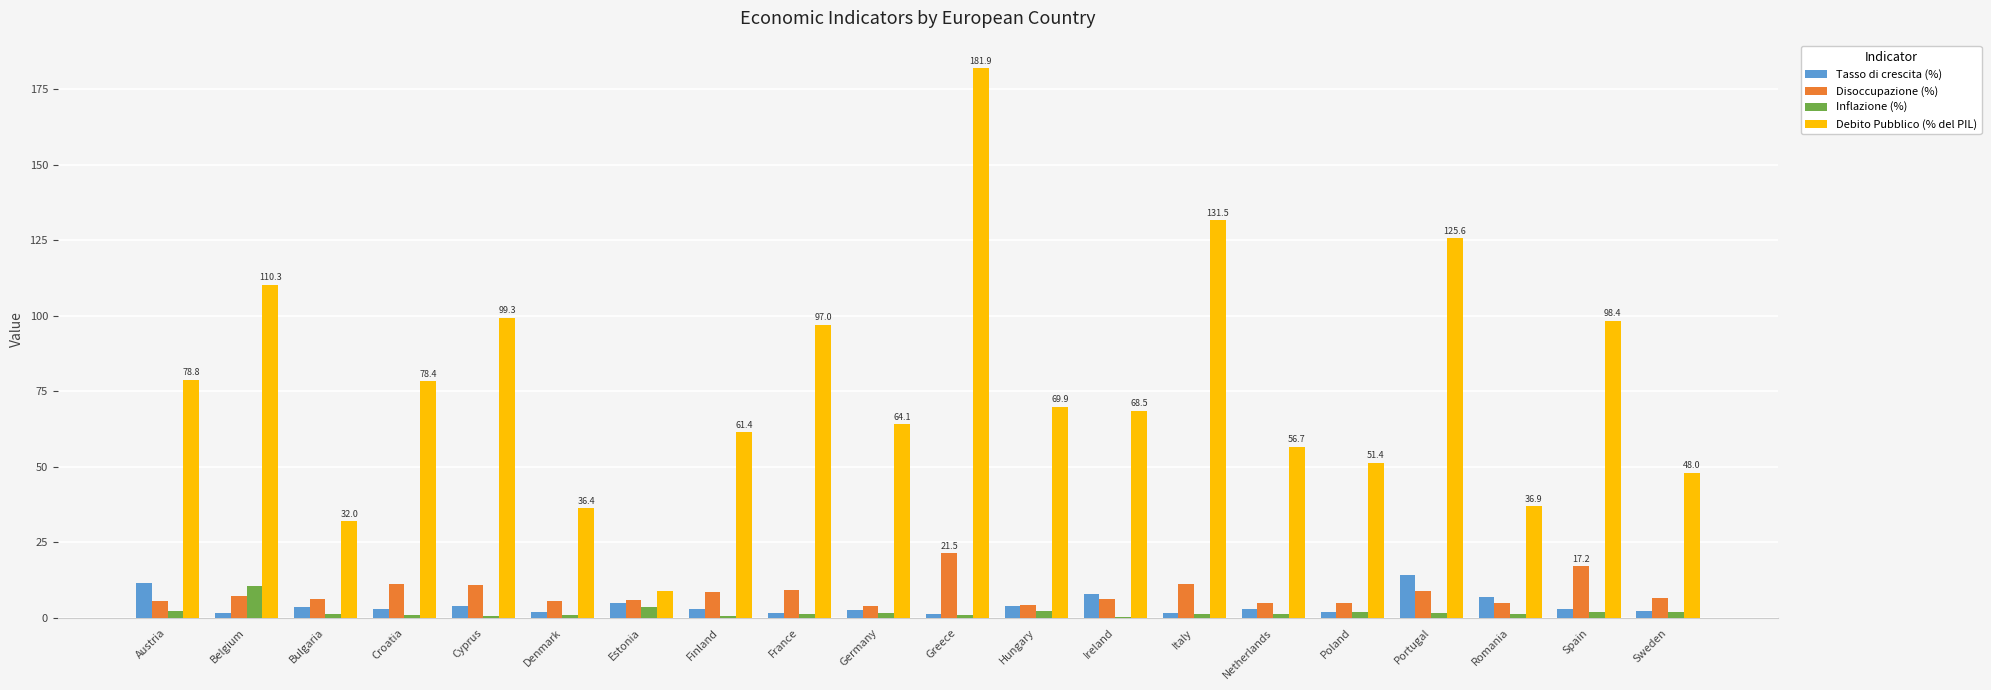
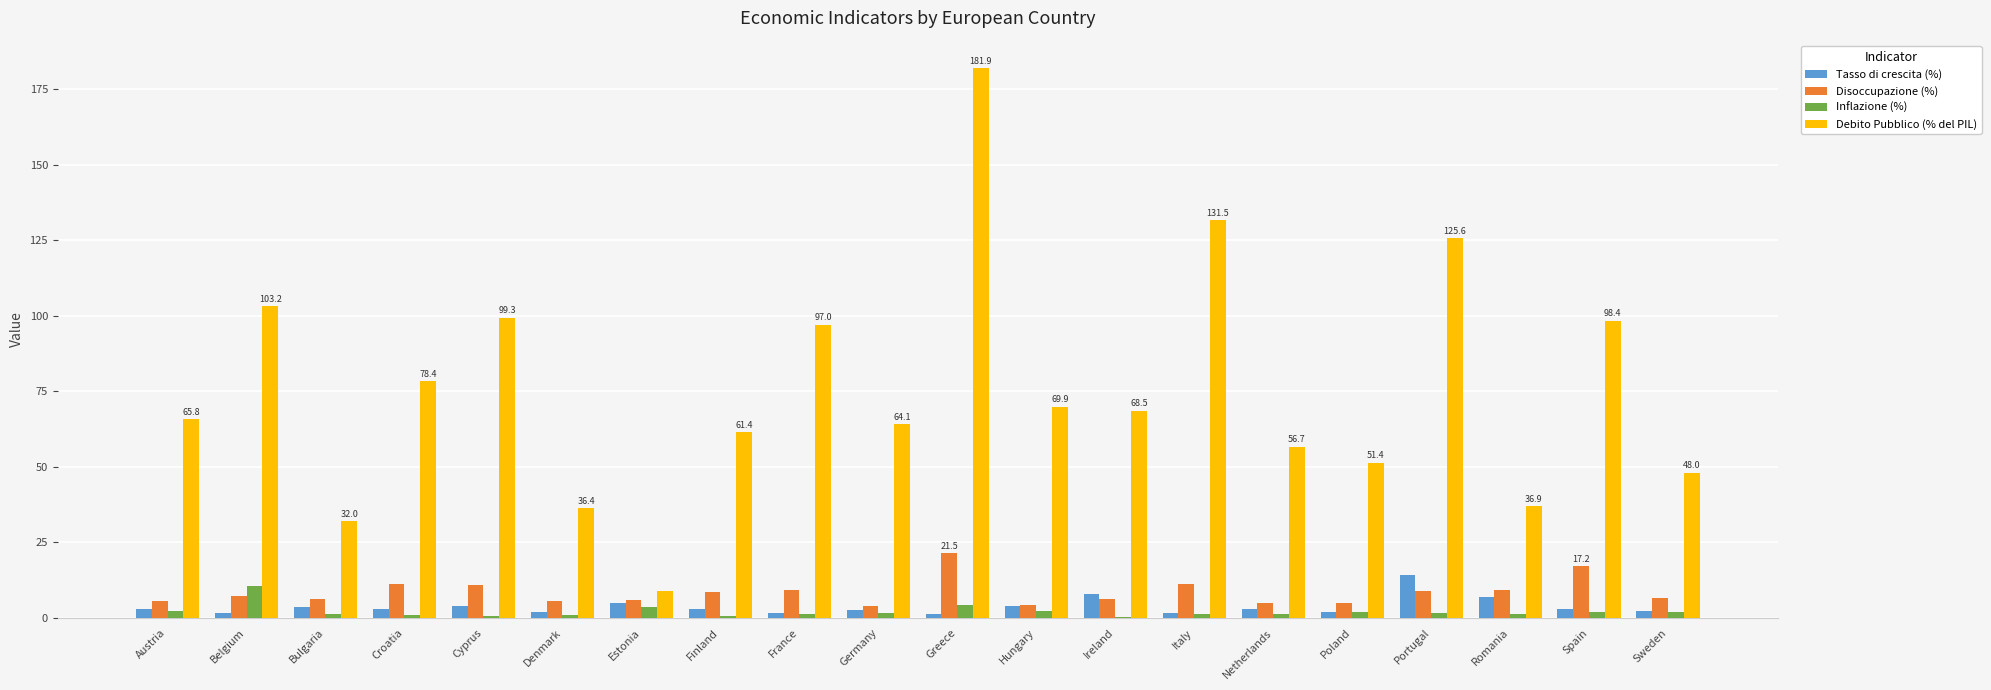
  {
    "Tasso di crescita (%)": {
-     "Austria": 12,
+     "Austria": 3,
      "Belgium": 2,
      "Bulgaria": 4,
      "Croatia": 3,
      "Cyprus": 4,
      "Denmark": 2,
      "Estonia": 5,
      "Finland": 3,
      "France": 2,
      "Germany": 3,
      "Greece": 1,
      "Hungary": 4,
      "Ireland": 8,
      "Italy": 2,
      "Netherlands": 3,
      "Poland": 2,
      "Portugal": 14,
      "Romania": 7,
      "Spain": 3,
      "Sweden": 2
    },
    "Disoccupazione (%)": {
      "Austria": 6,
      "Belgium": 7,
      "Bulgaria": 6,
      "Croatia": 11,
      "Cyprus": 11,
      "Denmark": 6,
      "Estonia": 6,
      "Finland": 9,
      "France": 9,
      "Germany": 4,
      "Hungary": 4,
      "Ireland": 6,
      "Italy": 11,
      "Netherlands": 5,
      "Poland": 5,
      "Portugal": 9,
-     "Romania": 5,
+     "Romania": 9,
      "Sweden": 7
    },
    "Inflazione (%)": {
      "Austria": 2,
      "Belgium": 11,
      "Bulgaria": 1,
      "Croatia": 1,
      "Denmark": 1,
      "Estonia": 4,
      "France": 1,
      "Germany": 2,
-     "Greece": 1,
+     "Greece": 4,
      "Hungary": 2,
      "Italy": 1,
      "Netherlands": 1,
      "Poland": 2,
      "Portugal": 2,
      "Romania": 1,
      "Spain": 2,
      "Sweden": 2
    },
    "Debito Pubblico (% del PIL)": {
-     "Austria": 78.8,
-     "Belgium": 110.3,
+     "Austria": 65.8,
+     "Belgium": 103.2,
      "Bulgaria": 32.0,
      "Croatia": 78.4,
      "Cyprus": 99.3,
      "Denmark": 36.4,
      "Finland": 61.4,
      "France": 97.0,
      "Germany": 64.1,
      "Greece": 181.9,
      "Hungary": 69.9,
      "Ireland": 68.5,
      "Italy": 131.5,
      "Netherlands": 56.7,
      "Poland": 51.4,
      "Portugal": 125.6,
      "Romania": 36.9,
      "Spain": 98.4,
      "Sweden": 48.0
    }
  }
